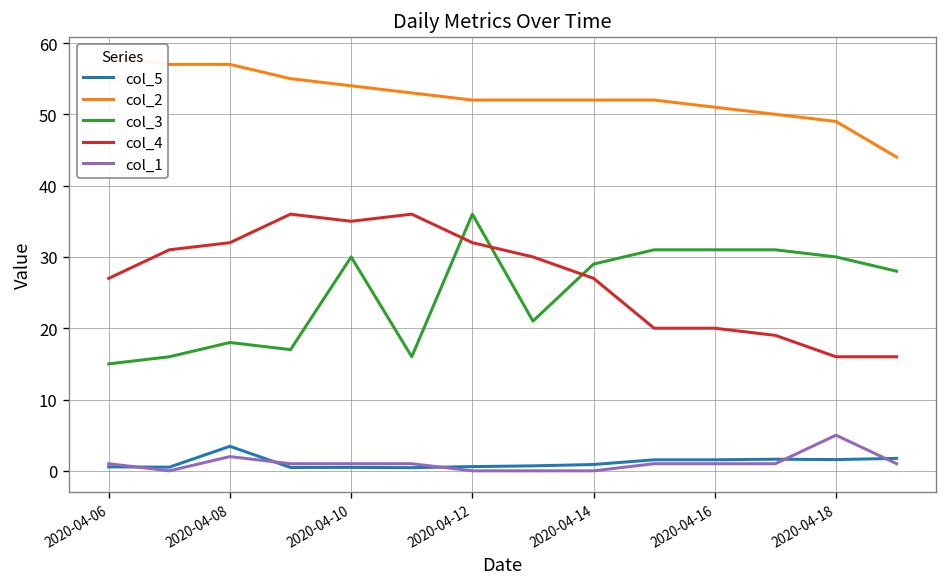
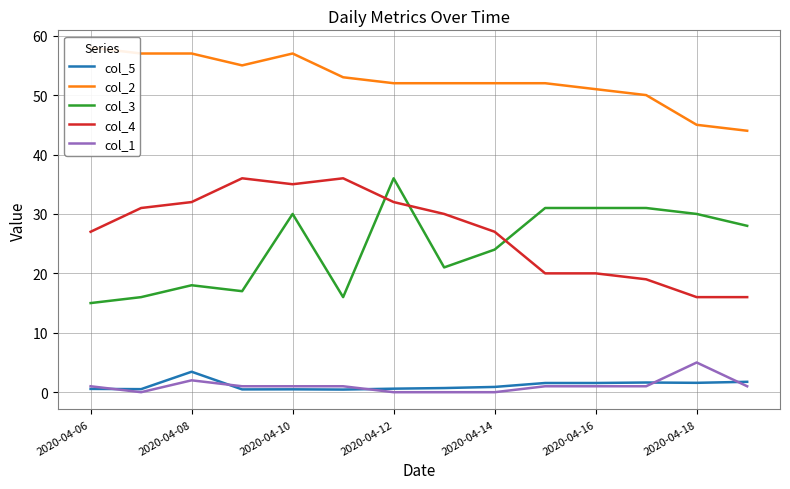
  {
    "col_5": {
      "2020-04-06": 1,
      "2020-04-08": 3,
      "2020-04-10": 0,
      "2020-04-12": 1,
      "2020-04-14": 1,
      "2020-04-16": 2,
      "2020-04-18": 2
    },
    "col_2": {
      "2020-04-08": 57,
-     "2020-04-10": 54,
+     "2020-04-10": 57,
      "2020-04-12": 52,
      "2020-04-14": 52,
      "2020-04-16": 51,
-     "2020-04-18": 49
+     "2020-04-18": 45
    },
    "col_3": {
      "2020-04-06": 15,
      "2020-04-08": 18,
      "2020-04-10": 30,
      "2020-04-12": 36,
-     "2020-04-14": 29,
+     "2020-04-14": 24,
      "2020-04-16": 31,
      "2020-04-18": 30
    },
    "col_4": {
      "2020-04-06": 27,
      "2020-04-08": 32,
      "2020-04-10": 35,
      "2020-04-12": 32,
      "2020-04-14": 27,
      "2020-04-16": 20,
      "2020-04-18": 16
    },
    "col_1": {
      "2020-04-06": 1,
      "2020-04-08": 2,
      "2020-04-10": 1,
      "2020-04-12": 0,
      "2020-04-14": 0,
      "2020-04-16": 1,
      "2020-04-18": 5
    }
  }
